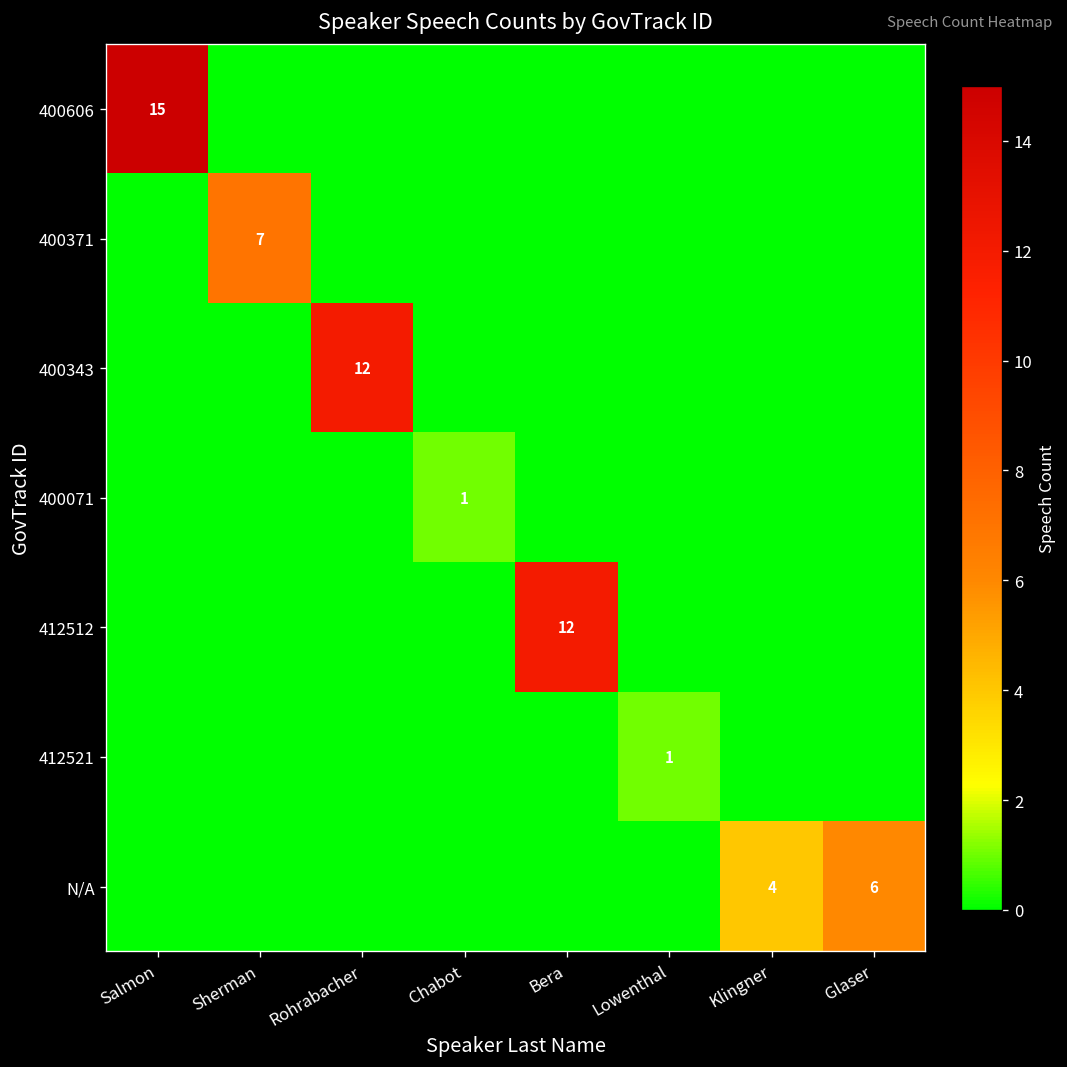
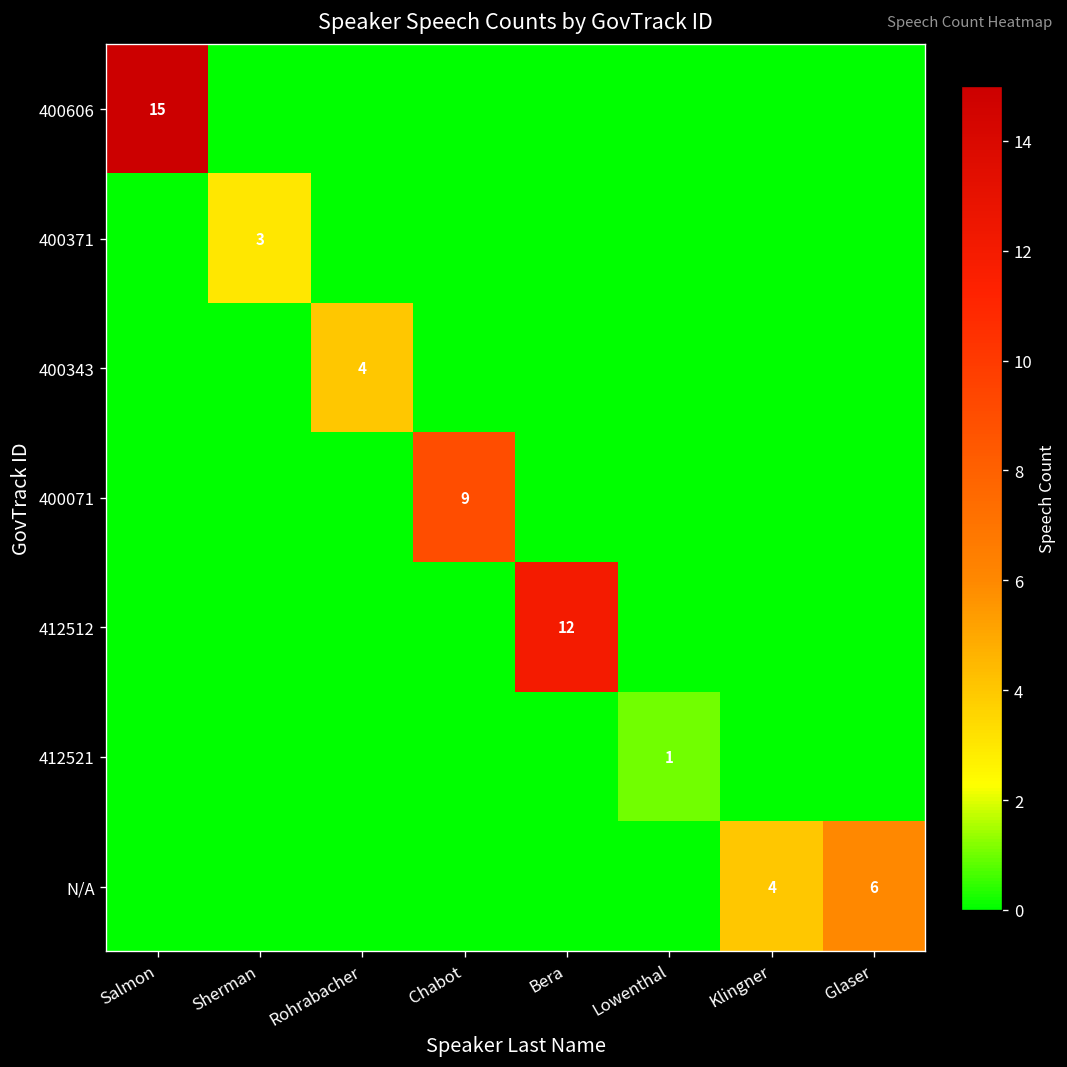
  {
    "400606": {
      "Salmon": 15
    },
    "400371": {
-     "Sherman": 7
+     "Sherman": 3
    },
    "400343": {
-     "Rohrabacher": 12
+     "Rohrabacher": 4
    },
    "400071": {
-     "Chabot": 1
+     "Chabot": 9
    },
    "412512": {
      "Bera": 12
    },
    "412521": {
      "Lowenthal": 1
    },
    "N/A": {
      "Klingner": 4,
      "Glaser": 6
    }
  }
